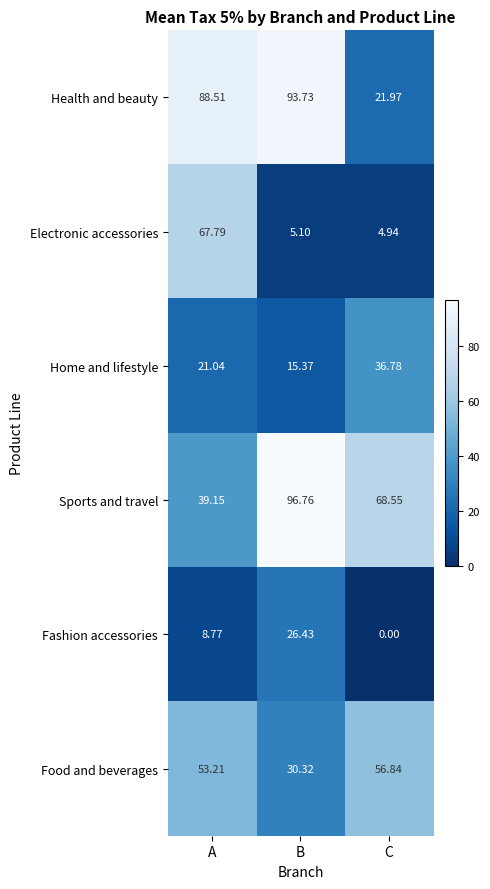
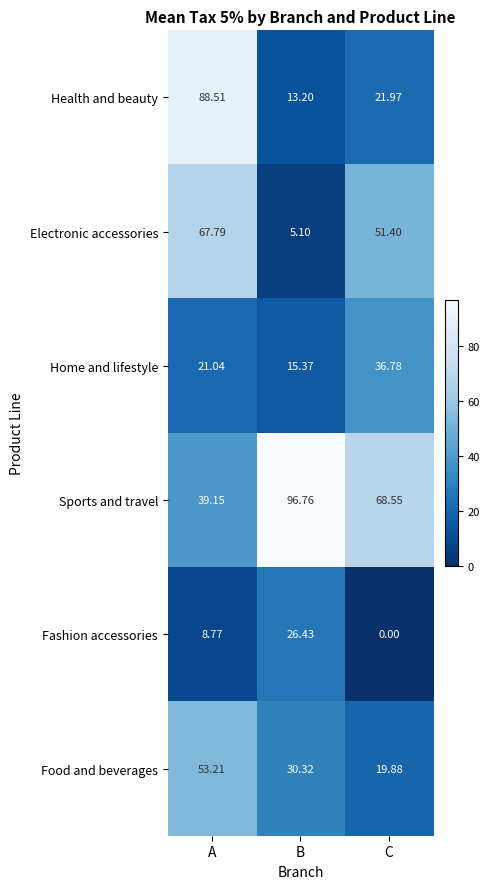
  {
    "Health and beauty": {
      "A": 88.51,
-     "B": 93.73,
+     "B": 13.20,
      "C": 21.97
    },
    "Electronic accessories": {
      "A": 67.79,
      "B": 5.10,
-     "C": 4.94
+     "C": 51.40
    },
    "Home and lifestyle": {
      "A": 21.04,
      "B": 15.37,
      "C": 36.78
    },
    "Sports and travel": {
      "A": 39.15,
      "B": 96.76,
      "C": 68.55
    },
    "Fashion accessories": {
      "A": 8.77,
      "B": 26.43,
      "C": 0.00
    },
    "Food and beverages": {
      "A": 53.21,
      "B": 30.32,
-     "C": 56.84
+     "C": 19.88
    }
  }
